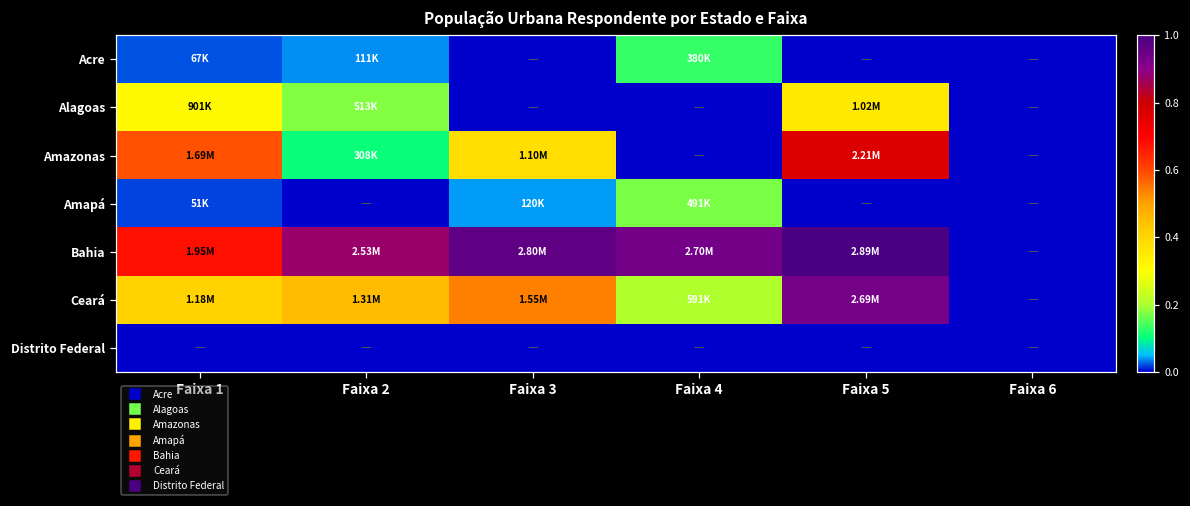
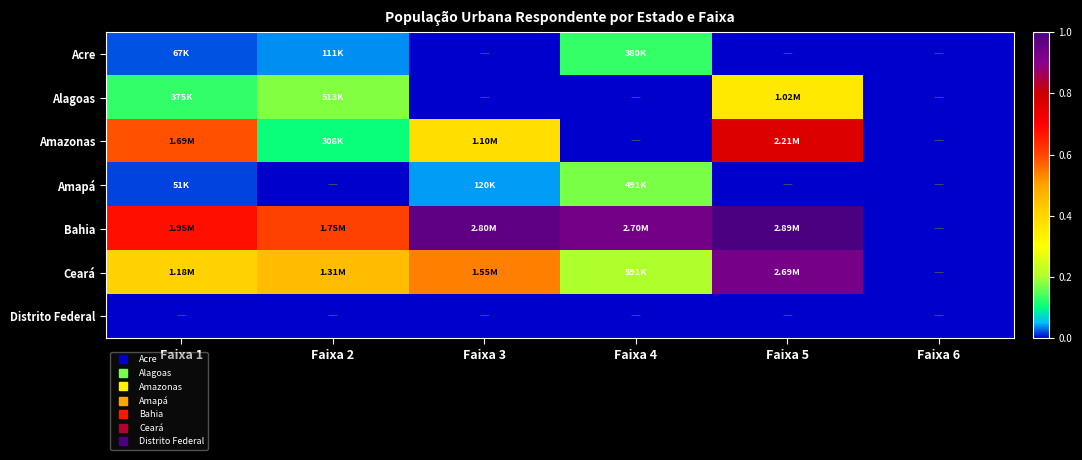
  {
    "Acre": {
      "Faixa 1": "67K",
      "Faixa 2": "111K",
      "Faixa 4": "380K"
    },
    "Alagoas": {
-     "Faixa 1": "901K",
+     "Faixa 1": "375K",
      "Faixa 2": "513K",
      "Faixa 5": "1.02M"
    },
    "Amazonas": {
      "Faixa 1": "1.69M",
      "Faixa 2": "308K",
      "Faixa 3": "1.10M",
      "Faixa 5": "2.21M"
    },
    "Amapá": {
      "Faixa 1": "51K",
      "Faixa 3": "120K",
      "Faixa 4": "491K"
    },
    "Bahia": {
      "Faixa 1": "1.95M",
-     "Faixa 2": "2.53M",
+     "Faixa 2": "1.75M",
      "Faixa 3": "2.80M",
      "Faixa 4": "2.70M",
      "Faixa 5": "2.89M"
    },
    "Ceará": {
      "Faixa 1": "1.18M",
      "Faixa 2": "1.31M",
      "Faixa 3": "1.55M",
      "Faixa 4": "591K",
      "Faixa 5": "2.69M"
    }
  }
